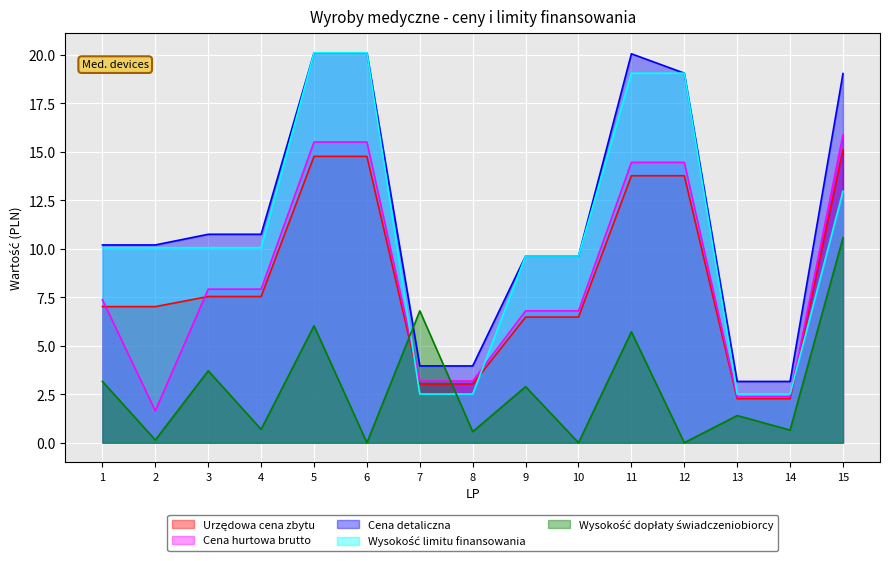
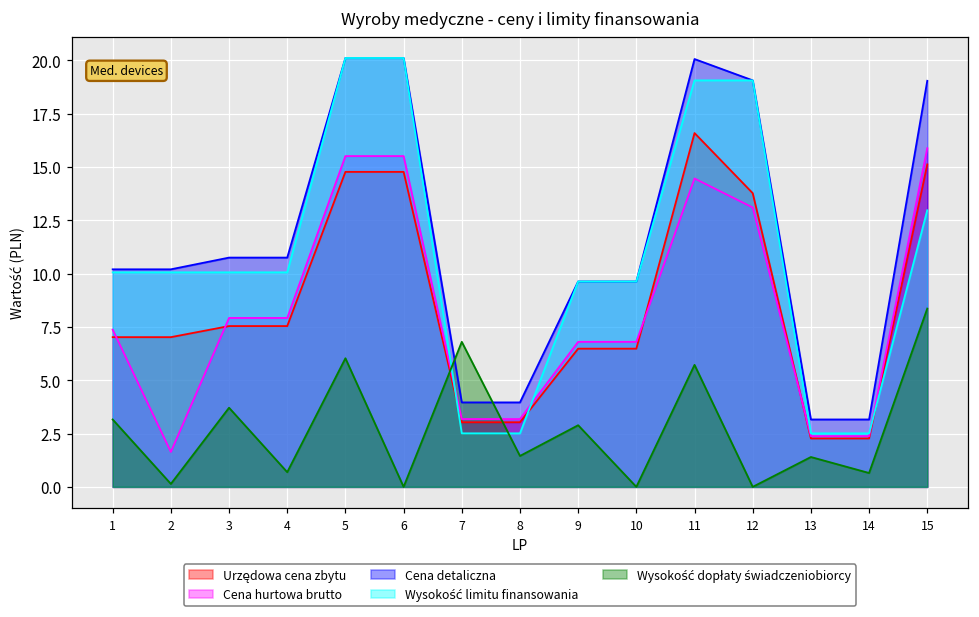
  {
    "Urzędowa cena zbytu": {
      "1": 7.0,
      "2": 7.0,
      "3": 7.5,
      "4": 7.5,
      "5": 14.8,
      "6": 14.8,
      "7": 3.0,
      "8": 3.0,
      "9": 6.5,
      "10": 6.5,
-     "11": 13.8,
+     "11": 16.6,
      "12": 13.8,
      "15": 15.1
    },
    "Cena hurtowa brutto": {
      "1": 7.4,
      "2": 1.6,
      "3": 7.9,
      "4": 7.9,
      "5": 15.5,
      "6": 15.5,
      "7": 3.2,
      "8": 3.2,
      "9": 6.8,
      "10": 6.8,
      "11": 14.5,
-     "12": 14.5,
+     "12": 13.1,
      "15": 15.9
    },
    "Cena detaliczna": {
      "1": 10.2,
      "2": 10.2,
      "3": 10.8,
      "4": 10.8,
      "7": 4.0,
      "8": 4.0,
      "11": 20.1,
      "13": 3.2,
      "14": 3.2,
      "15": 19.0
    },
    "Wysokość limitu finansowania": {
      "1": 10.1,
      "2": 10.1,
      "3": 10.1,
      "4": 10.1,
      "7": 2.5,
      "8": 2.5,
      "11": 19.1,
      "13": 2.5,
      "14": 2.5,
      "15": 13.0
    },
    "Wysokość dopłaty świadczeniobiorcy": {
      "1": 3.2,
      "2": 0.1,
      "3": 3.7,
      "4": 0.7,
      "5": 6.0,
      "6": 0.0,
      "7": 6.8,
-     "8": 0.6,
+     "8": 1.5,
      "9": 2.9,
      "10": 0.0,
      "11": 5.7,
      "12": 0.0,
      "13": 1.4,
      "14": 0.7,
-     "15": 10.6
+     "15": 8.4
    }
  }
